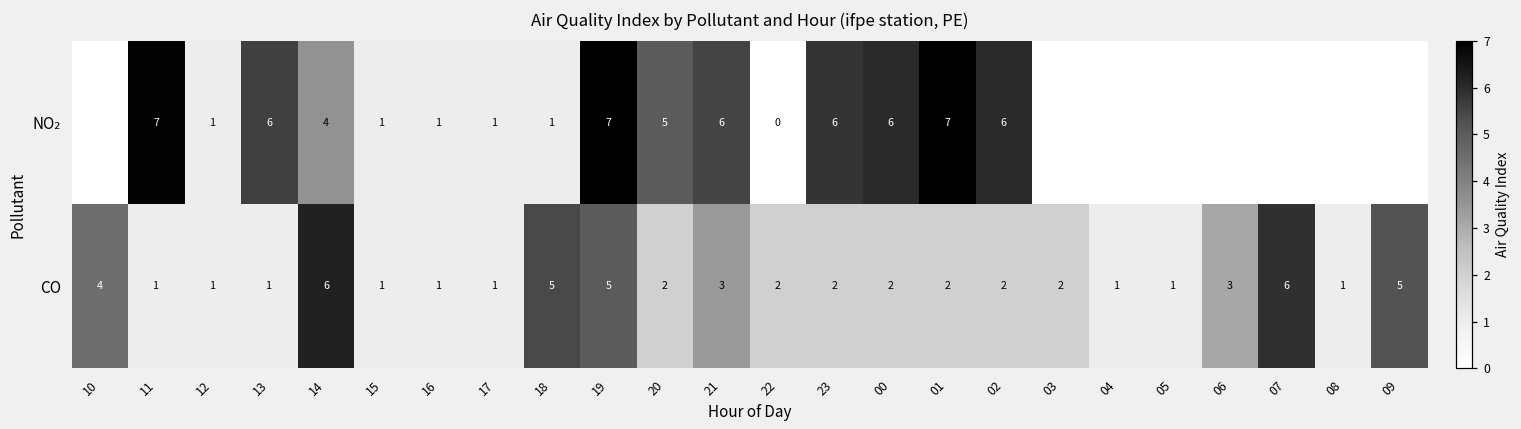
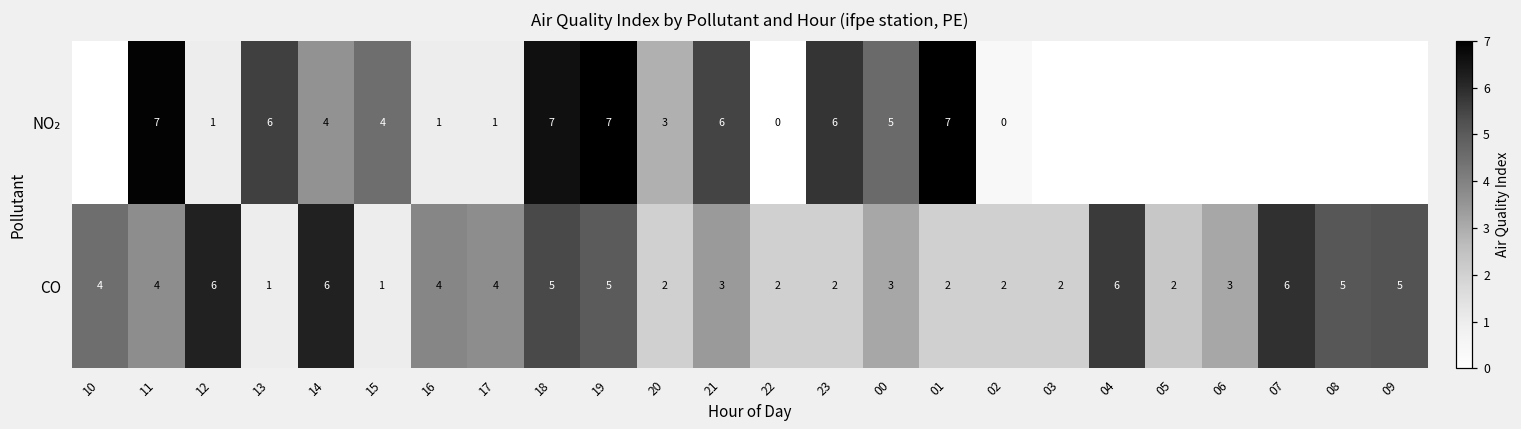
  {
    "NO₂": {
      "11": 7,
      "12": 1,
      "13": 6,
      "14": 4,
-     "15": 1,
+     "15": 4,
      "16": 1,
      "17": 1,
-     "18": 1,
+     "18": 7,
      "19": 7,
-     "20": 5,
+     "20": 3,
      "21": 6,
      "22": 0,
      "23": 6,
-     "00": 6,
+     "00": 5,
      "01": 7,
-     "02": 6
+     "02": 0
    },
    "CO": {
      "10": 4,
-     "11": 1,
-     "12": 1,
+     "11": 4,
+     "12": 6,
      "13": 1,
      "14": 6,
      "15": 1,
-     "16": 1,
-     "17": 1,
+     "16": 4,
+     "17": 4,
      "18": 5,
      "19": 5,
      "20": 2,
      "21": 3,
      "22": 2,
      "23": 2,
-     "00": 2,
+     "00": 3,
      "01": 2,
      "02": 2,
      "03": 2,
-     "04": 1,
-     "05": 1,
+     "04": 6,
+     "05": 2,
      "06": 3,
      "07": 6,
-     "08": 1,
+     "08": 5,
      "09": 5
    }
  }
